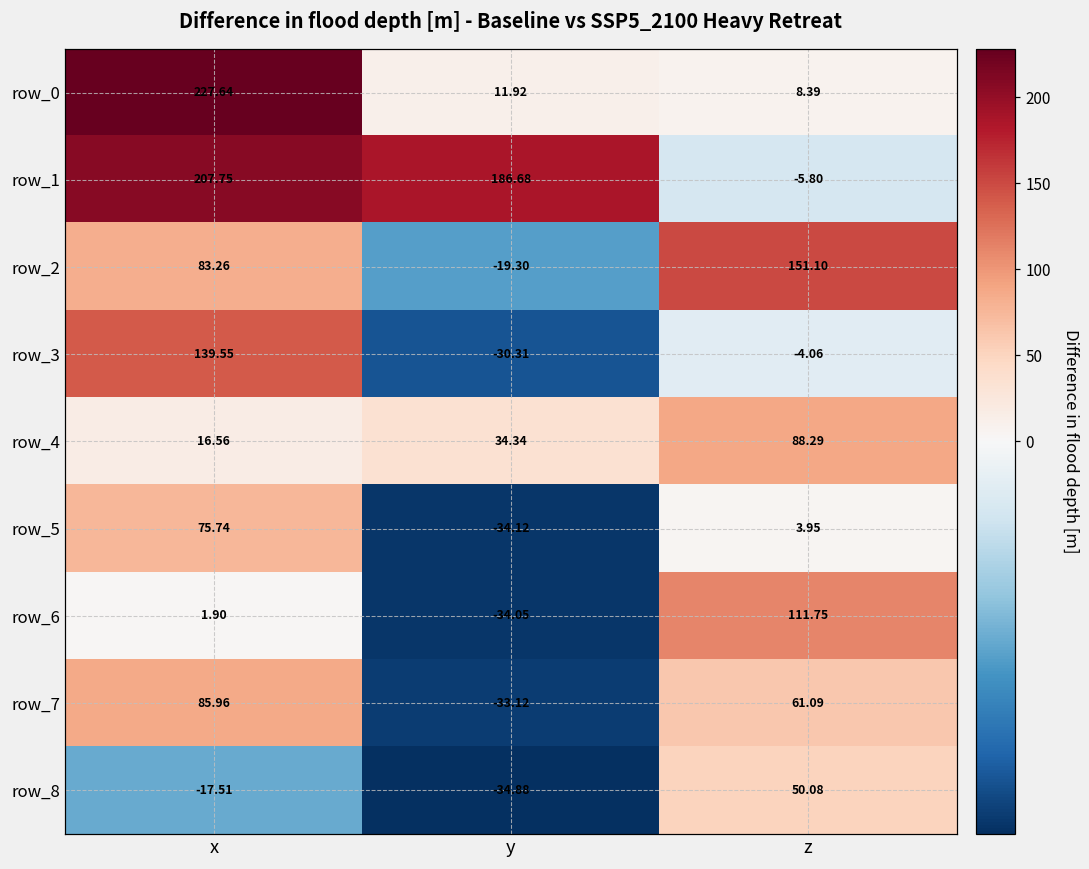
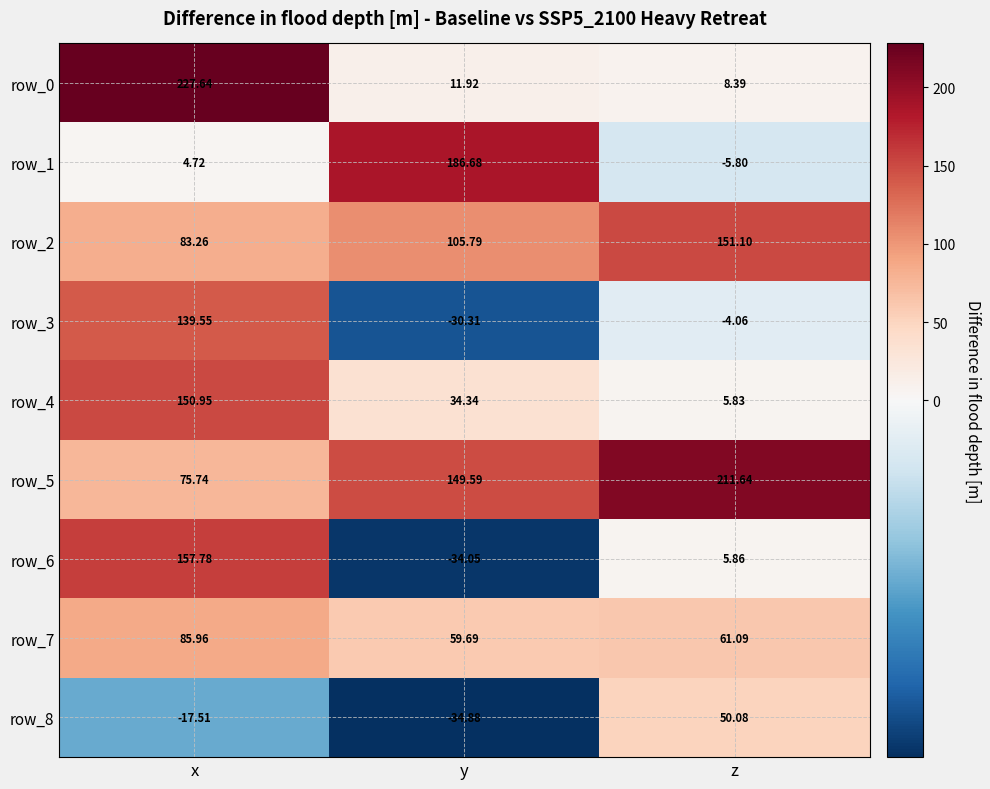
  {
    "row_0": {
      "x": 227.64,
      "y": 11.92,
      "z": 8.39
    },
    "row_1": {
-     "x": 207.75,
+     "x": 4.72,
      "y": 186.68,
      "z": -5.80
    },
    "row_2": {
      "x": 83.26,
-     "y": -19.30,
+     "y": 105.79,
      "z": 151.10
    },
    "row_3": {
      "x": 139.55,
      "y": -30.31,
      "z": -4.06
    },
    "row_4": {
-     "x": 16.56,
+     "x": 150.95,
      "y": 34.34,
-     "z": 88.29
+     "z": 5.83
    },
    "row_5": {
      "x": 75.74,
-     "y": -34.12,
-     "z": 3.95
+     "y": 149.59,
+     "z": 211.64
    },
    "row_6": {
-     "x": 1.90,
+     "x": 157.78,
      "y": -34.05,
-     "z": 111.75
+     "z": 5.86
    },
    "row_7": {
      "x": 85.96,
-     "y": -33.12,
+     "y": 59.69,
      "z": 61.09
    },
    "row_8": {
      "x": -17.51,
      "y": -34.88,
      "z": 50.08
    }
  }
